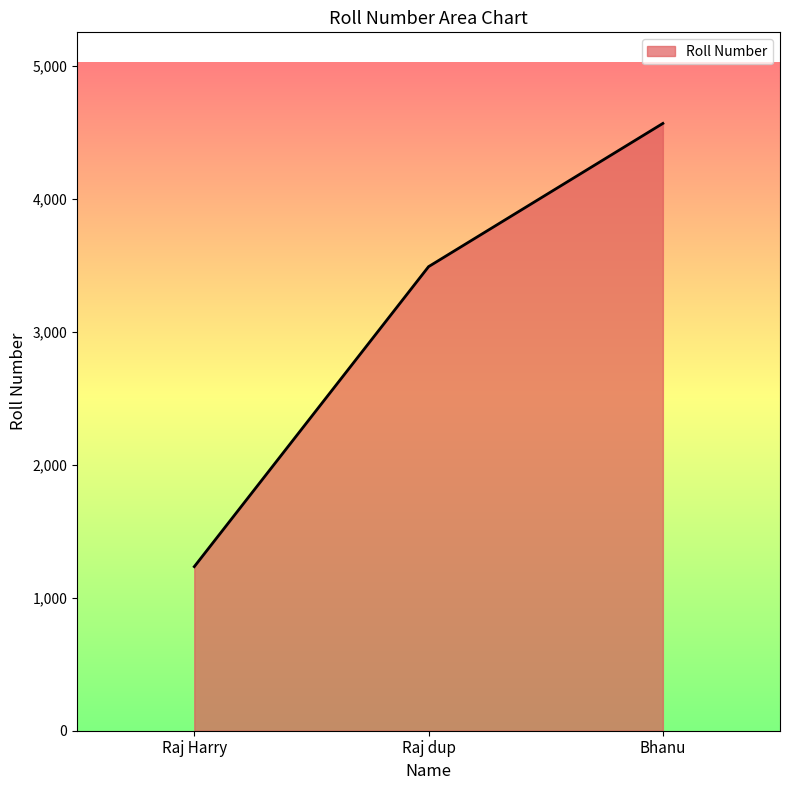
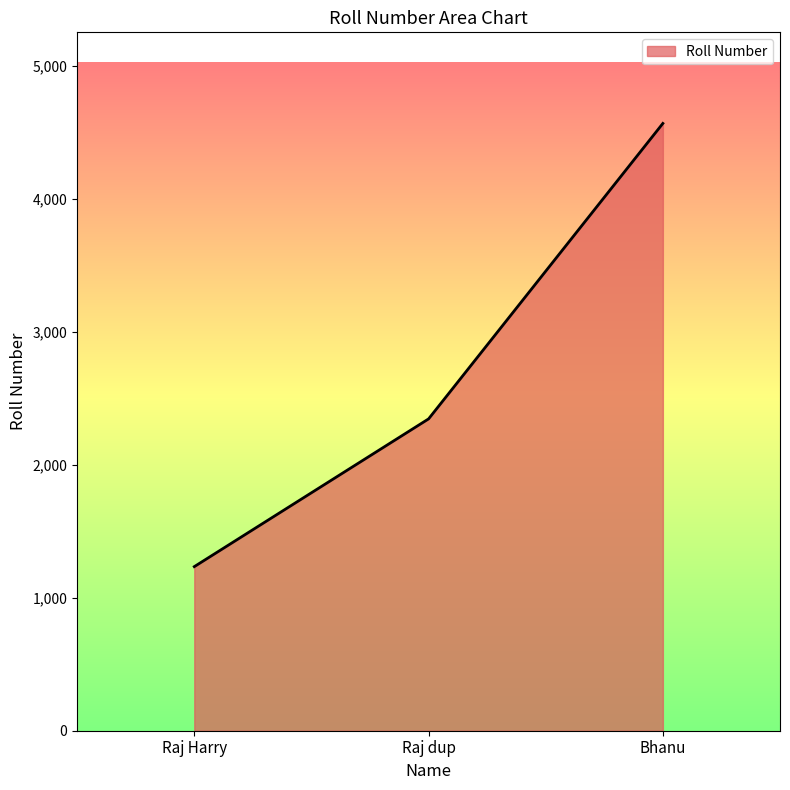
  {
    "Raj Harry": "1,230",
-   "Raj dup": "3,490",
+   "Raj dup": "2,350",
    "Bhanu": "4,570"
  }
